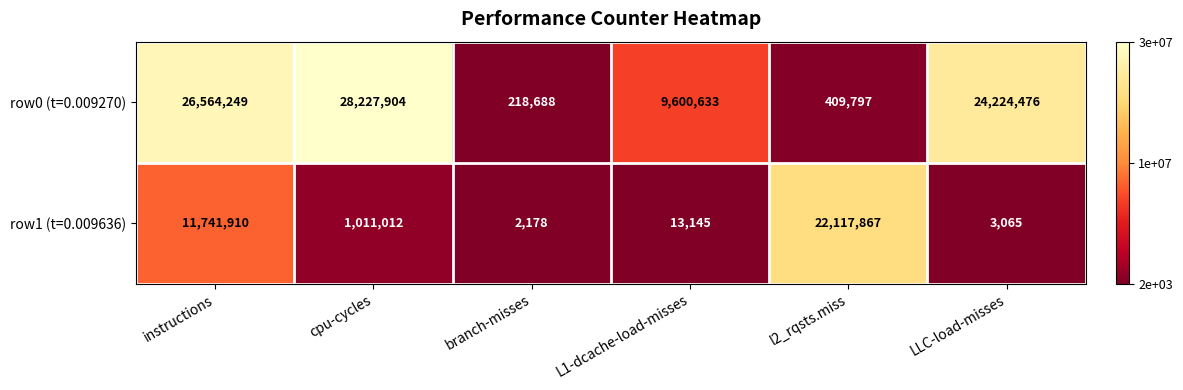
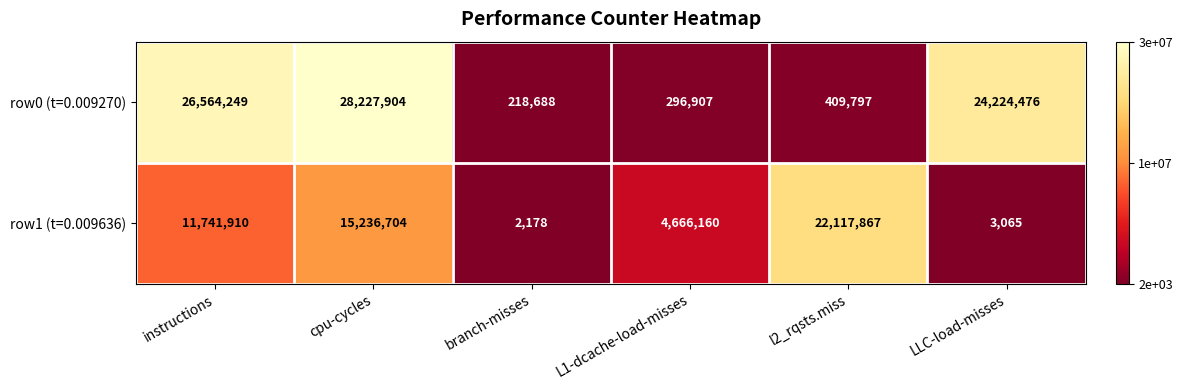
  {
    "row0 (t=0.009270)": {
      "instructions": "26,564,249",
      "cpu-cycles": "28,227,904",
      "branch-misses": "218,688",
-     "L1-dcache-load-misses": "9,600,633",
+     "L1-dcache-load-misses": "296,907",
      "l2_rqsts.miss": "409,797",
      "LLC-load-misses": "24,224,476"
    },
    "row1 (t=0.009636)": {
      "instructions": "11,741,910",
-     "cpu-cycles": "1,011,012",
+     "cpu-cycles": "15,236,704",
      "branch-misses": "2,178",
-     "L1-dcache-load-misses": "13,145",
+     "L1-dcache-load-misses": "4,666,160",
      "l2_rqsts.miss": "22,117,867",
      "LLC-load-misses": "3,065"
    }
  }
